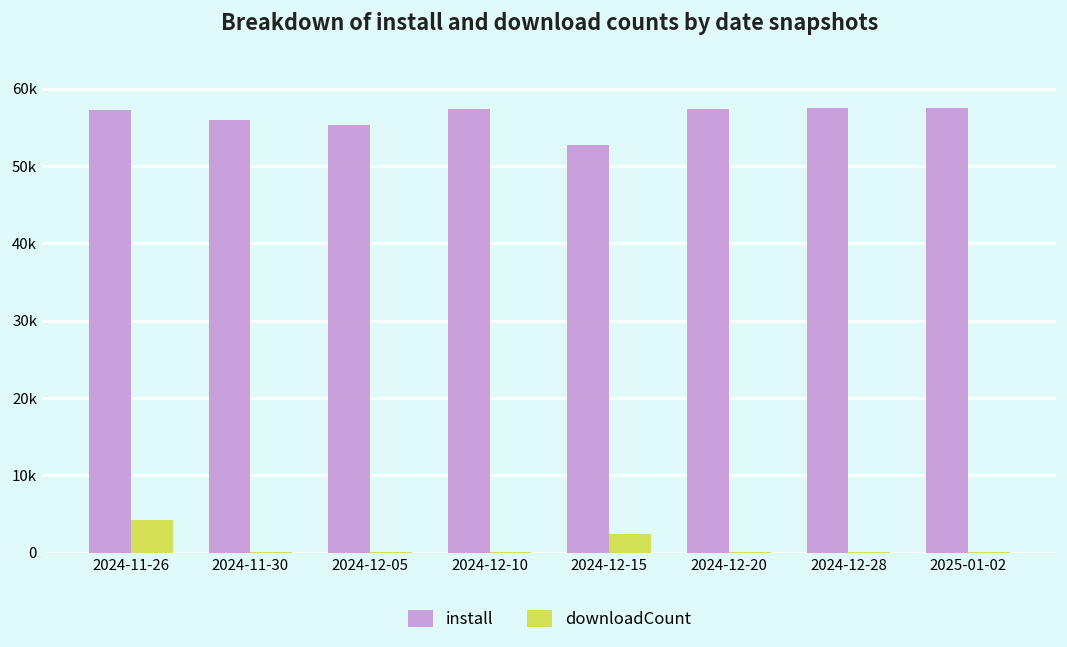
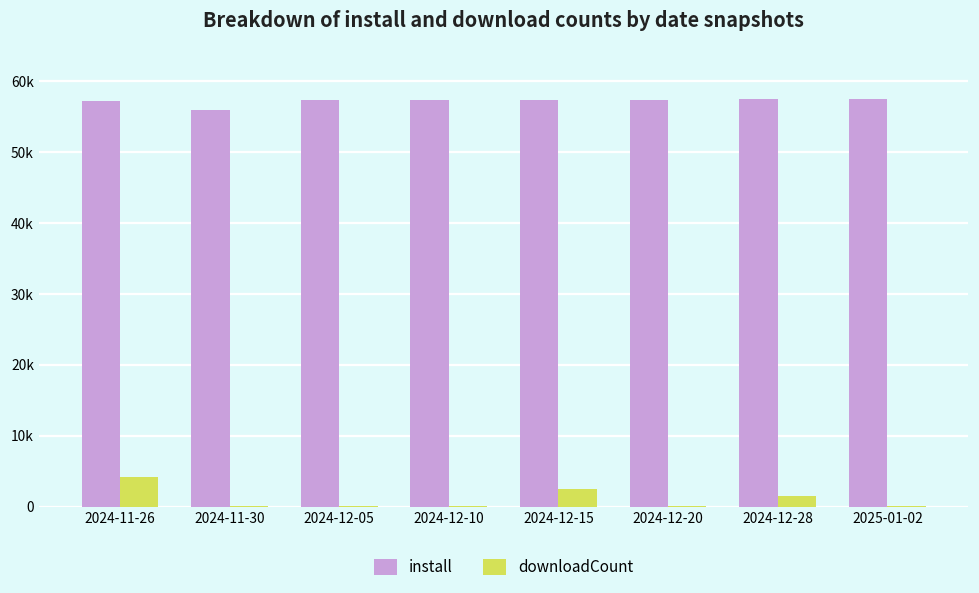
  {
    "install": {
      "2024-11-26": 57000,
      "2024-11-30": 56000,
-     "2024-12-05": 55000,
+     "2024-12-05": 57000,
      "2024-12-10": 57000,
-     "2024-12-15": 53000,
+     "2024-12-15": 57000,
      "2024-12-20": 57000,
      "2024-12-28": 57000,
      "2025-01-02": 57000
    },
    "downloadCount": {
      "2024-11-26": 4000,
      "2024-12-15": 2000,
-     "2024-12-28": 0
+     "2024-12-28": 1000
    }
  }
